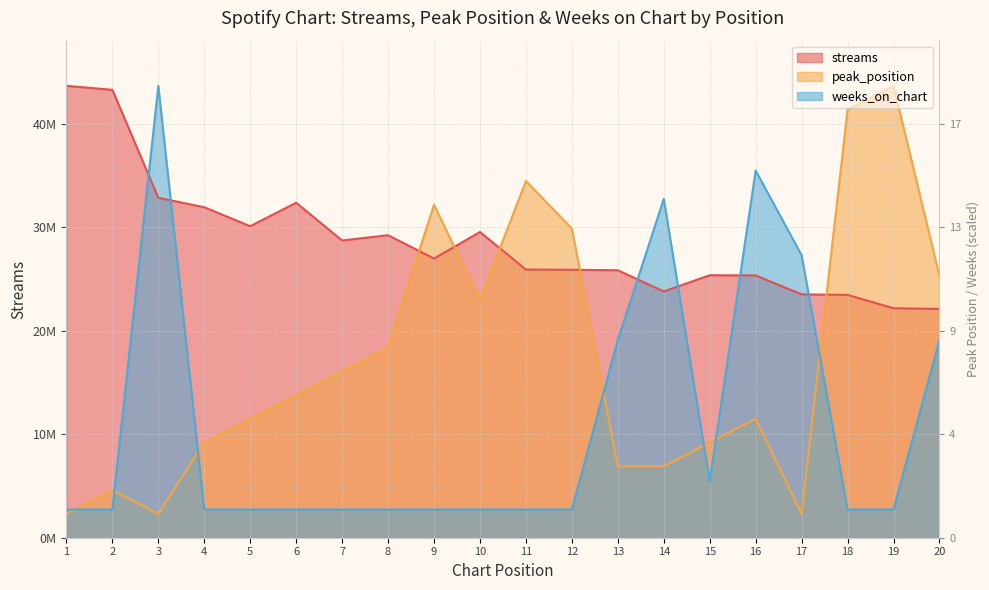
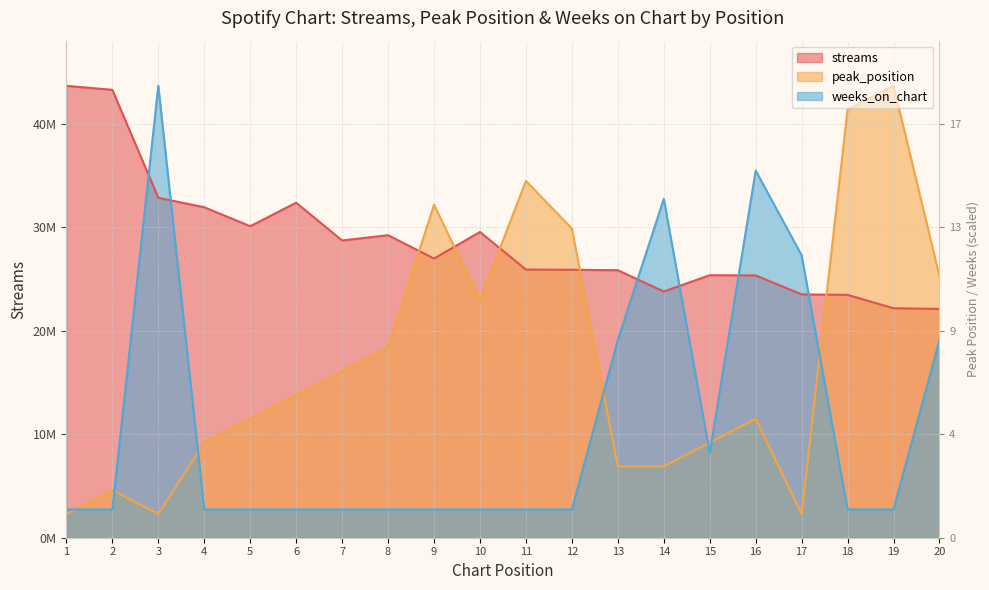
  {
    "streams": {
      "1": 43700000,
      "2": 43300000,
      "3": 32900000,
      "4": 32000000,
      "5": 30100000,
      "6": 32400000,
      "7": 28700000,
      "8": 29300000,
      "9": 27000000,
      "10": 29600000,
      "11": 25900000,
      "12": 25900000,
      "13": 25900000,
      "14": 23800000,
      "15": 25400000,
      "16": 25400000,
      "17": 23500000,
      "18": 23500000,
      "19": 22200000,
      "20": 22100000
    },
    "peak_position": {
      "1": 2300000,
      "2": 4600000,
      "3": 2300000,
      "4": 9200000,
      "5": 11500000,
      "6": 13800000,
      "7": 16100000,
      "8": 18400000,
      "9": 32200000,
      "10": 23000000,
      "11": 34500000,
      "12": 29900000,
      "13": 6900000,
      "14": 6900000,
      "15": 9200000,
      "16": 11500000,
      "17": 2300000,
      "18": 41400000,
      "20": 25300000
    },
    "weeks_on_chart": {
      "1": 2700000,
      "2": 2700000,
      "3": 43700000,
      "4": 2700000,
      "5": 2700000,
      "6": 2700000,
      "7": 2700000,
      "8": 2700000,
      "9": 2700000,
      "10": 2700000,
      "11": 2700000,
      "12": 2700000,
      "13": 19100000,
      "14": 32800000,
-     "15": 5500000,
+     "15": 8200000,
      "16": 35500000,
      "17": 27300000,
      "18": 2700000,
      "19": 2700000,
      "20": 19100000
    }
  }
